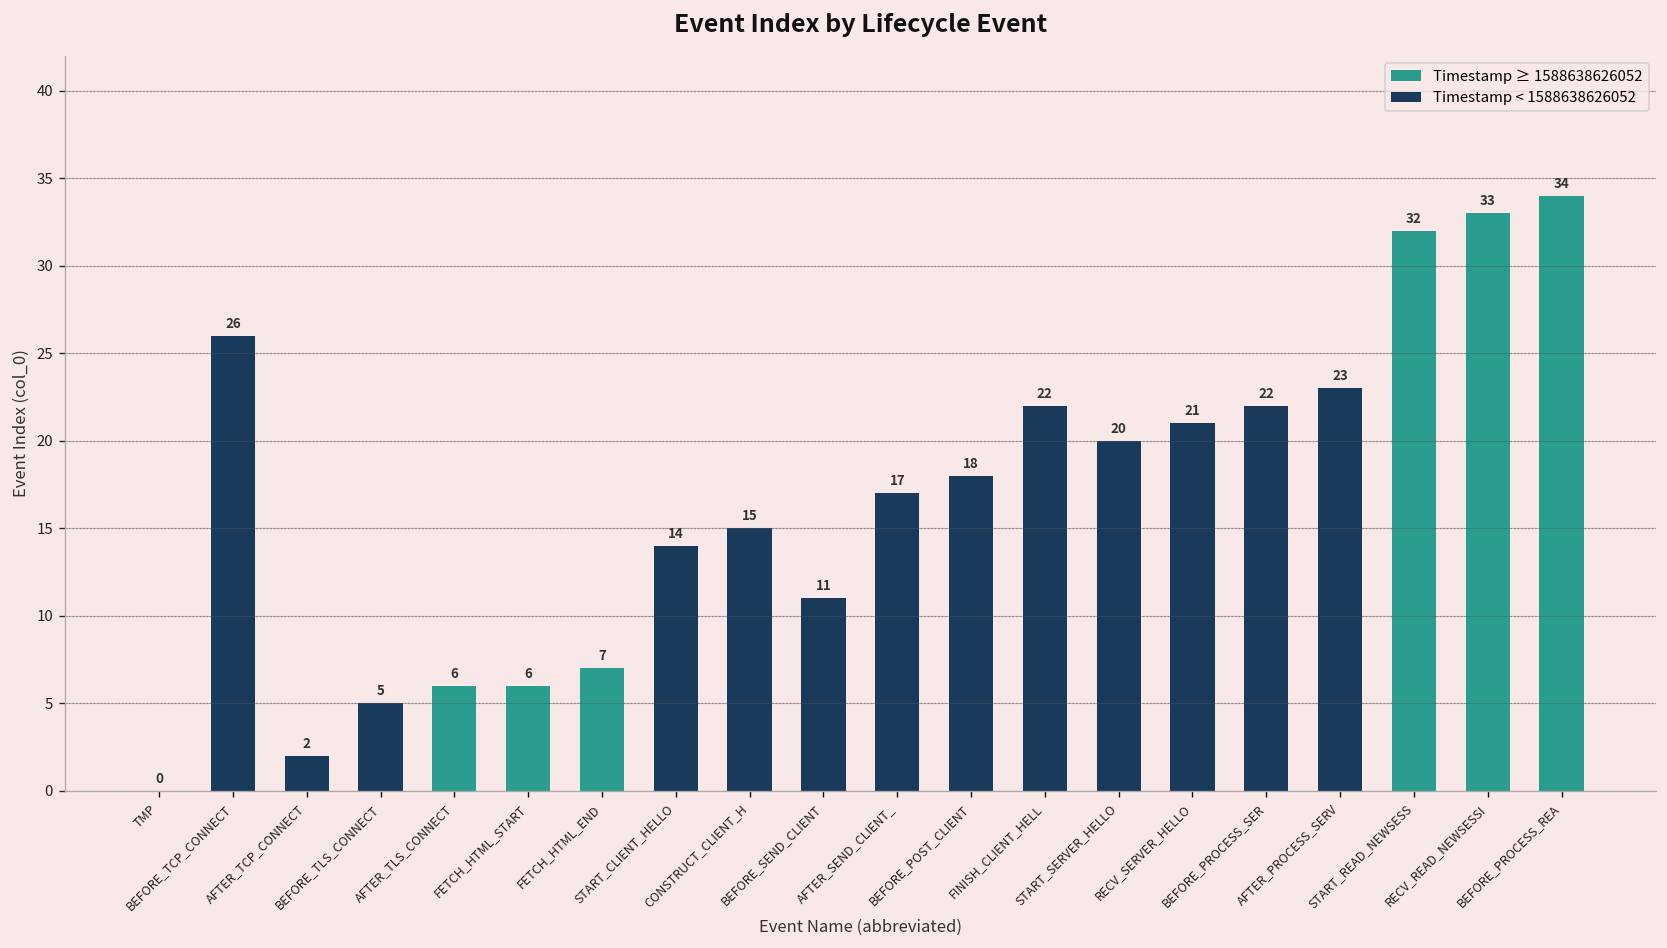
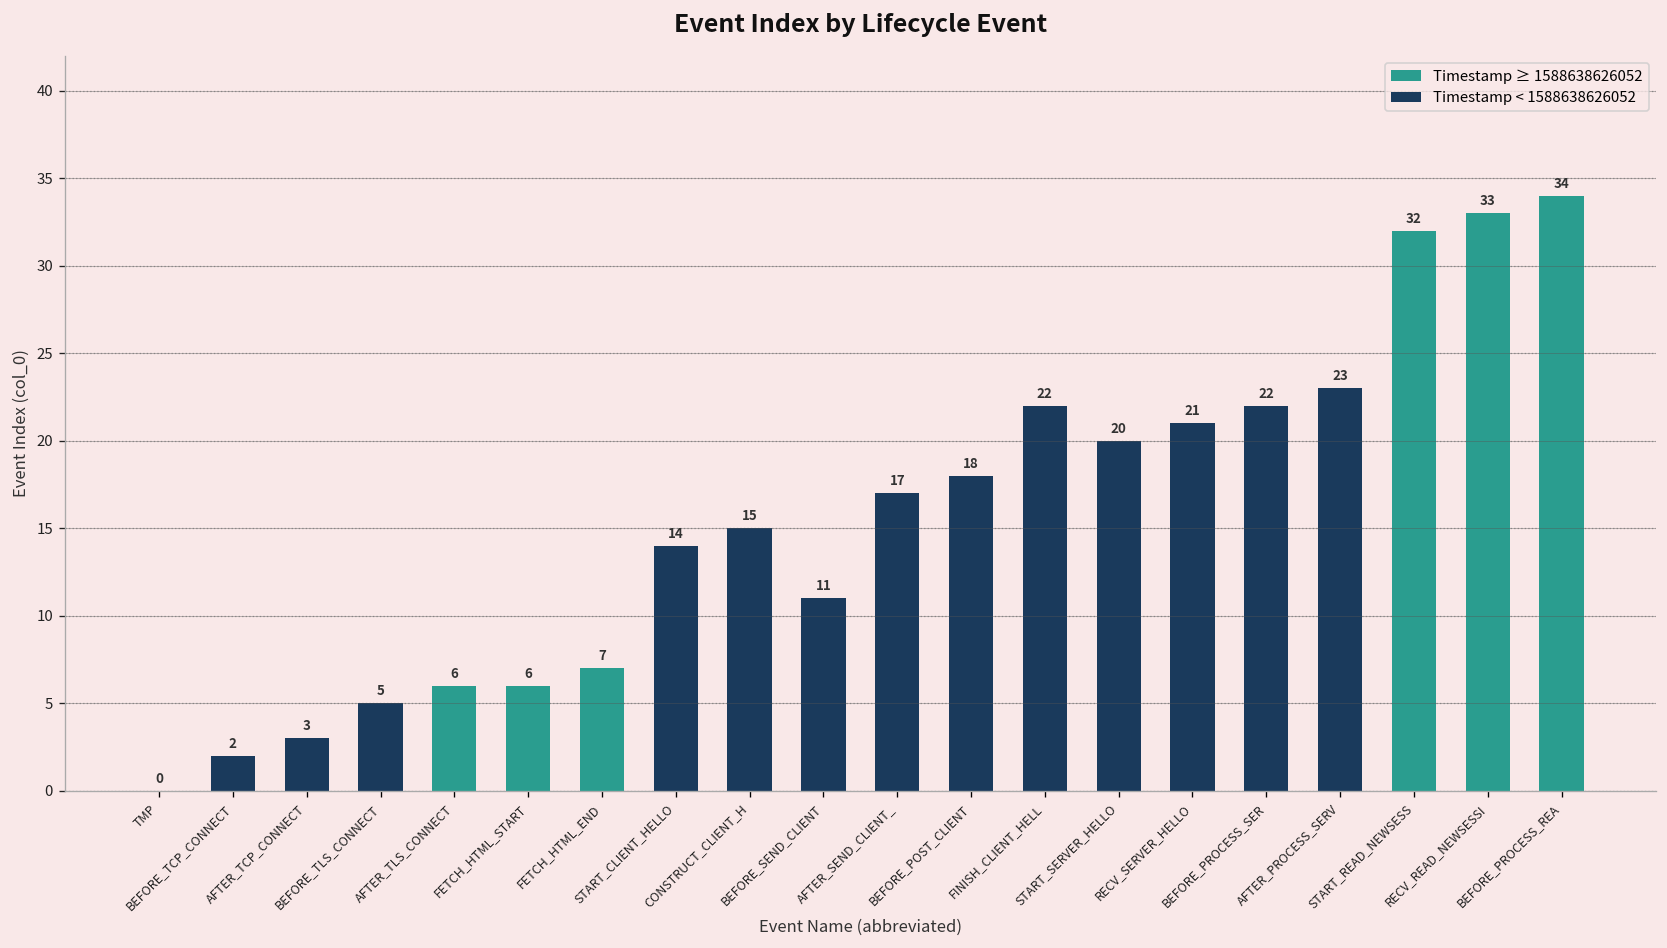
  {
    "Timestamp ≥ 1588638626052": {
      "TMP": 0,
      "AFTER_TLS_CONNECT": 6,
      "FETCH_HTML_START": 6,
      "FETCH_HTML_END": 7,
      "START_READ_NEWSESS": 32,
      "RECV_READ_NEWSESSI": 33,
      "BEFORE_PROCESS_REA": 34
    },
    "Timestamp < 1588638626052": {
-     "BEFORE_TCP_CONNECT": 26,
-     "AFTER_TCP_CONNECT": 2,
+     "BEFORE_TCP_CONNECT": 2,
+     "AFTER_TCP_CONNECT": 3,
      "BEFORE_TLS_CONNECT": 5,
      "START_CLIENT_HELLO": 14,
      "CONSTRUCT_CLIENT_H": 15,
      "BEFORE_SEND_CLIENT": 11,
      "AFTER_SEND_CLIENT_": 17,
      "BEFORE_POST_CLIENT": 18,
      "FINISH_CLIENT_HELL": 22,
      "START_SERVER_HELLO": 20,
      "RECV_SERVER_HELLO": 21,
      "BEFORE_PROCESS_SER": 22,
      "AFTER_PROCESS_SERV": 23
    }
  }
